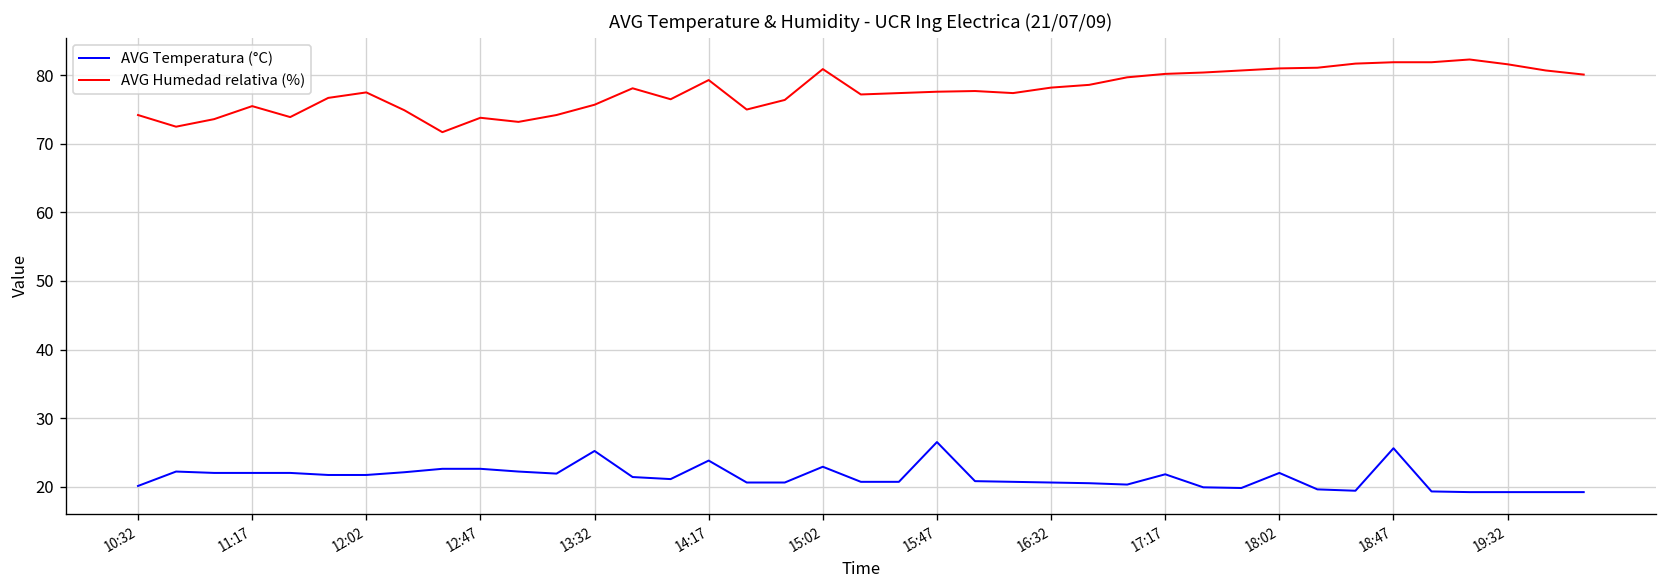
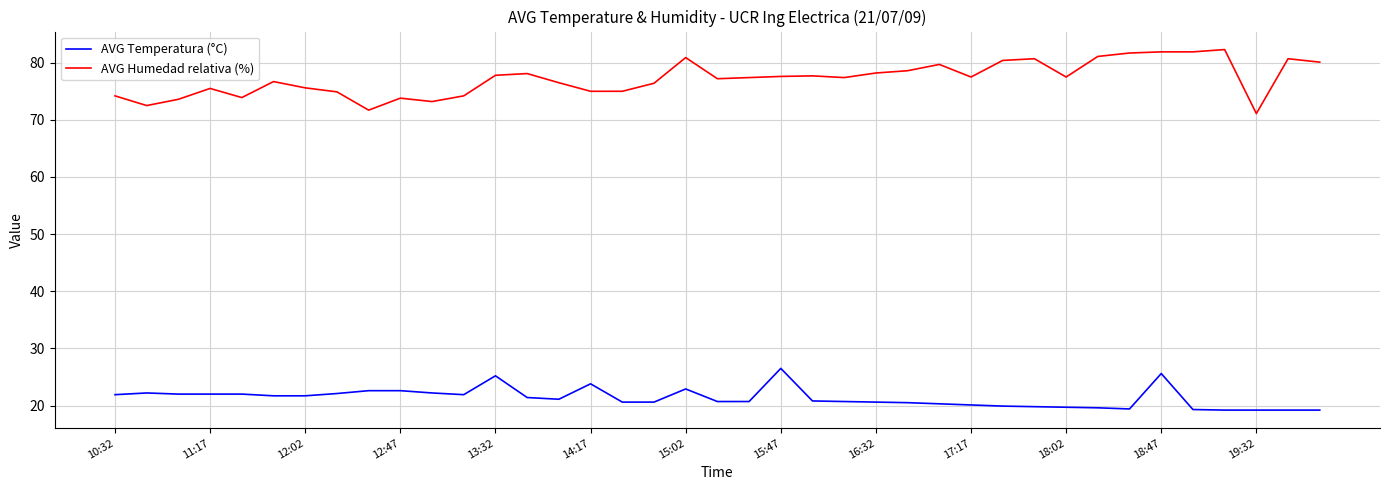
  {
    "AVG Temperatura (°C)": {
-     "10:32": 20,
+     "10:32": 22,
      "11:17": 22,
      "12:02": 22,
      "12:47": 23,
      "13:32": 25,
      "14:17": 24,
      "15:02": 23,
      "15:47": 27,
      "16:32": 21,
-     "17:17": 22,
-     "18:02": 22,
+     "17:17": 20,
+     "18:02": 20,
      "18:47": 26,
      "19:32": 19
    },
    "AVG Humedad relativa (%)": {
      "10:32": 74,
      "11:17": 76,
-     "12:02": 78,
+     "12:02": 76,
      "12:47": 74,
-     "13:32": 76,
-     "14:17": 79,
+     "13:32": 78,
+     "14:17": 75,
      "15:02": 81,
      "15:47": 78,
      "16:32": 78,
-     "17:17": 80,
-     "18:02": 81,
+     "17:17": 78,
+     "18:02": 78,
      "18:47": 82,
-     "19:32": 82
+     "19:32": 71
    }
  }
